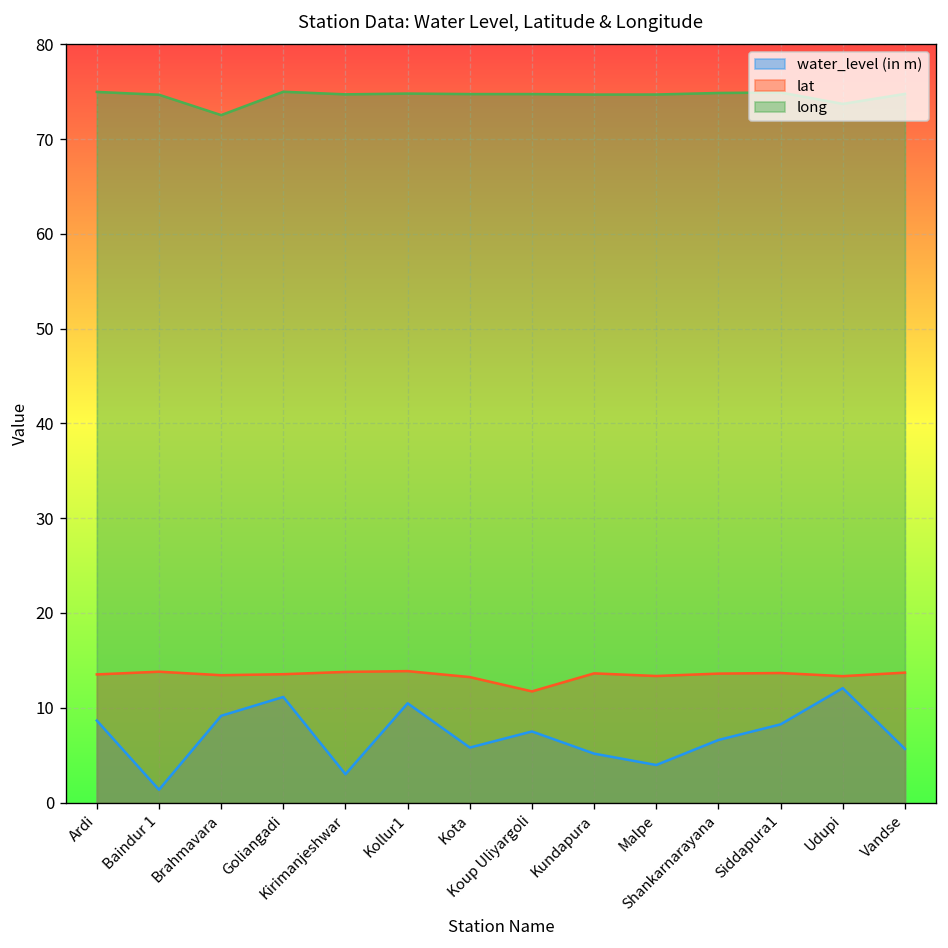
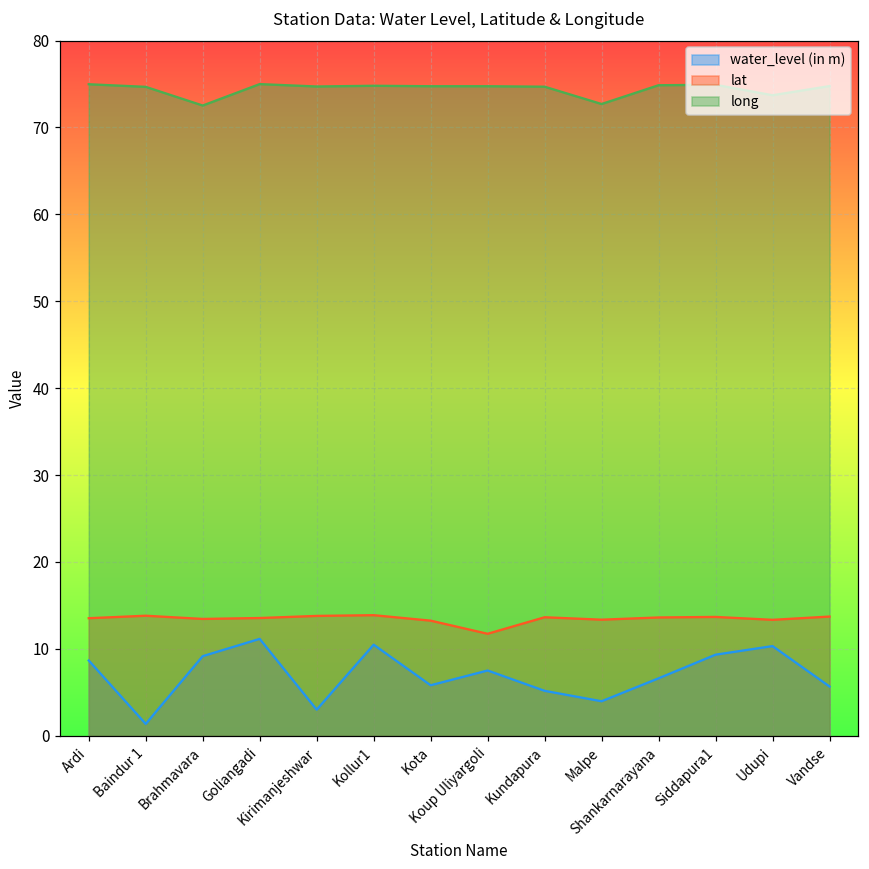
  {
    "water_level (in m)": {
      "Ardi": 9,
      "Baindur 1": 1,
      "Brahmavara": 9,
      "Goliangadi": 11,
      "Kirimanjeshwar": 3,
      "Kollur1": 10,
      "Kota": 6,
      "Koup Uliyargoli": 8,
      "Kundapura": 5,
      "Malpe": 4,
      "Shankarnarayana": 7,
-     "Siddapura1": 8,
-     "Udupi": 12,
+     "Siddapura1": 9,
+     "Udupi": 10,
      "Vandse": 6
    },
    "lat": {
      "Ardi": 14,
      "Baindur 1": 14,
      "Brahmavara": 13,
      "Goliangadi": 14,
      "Kirimanjeshwar": 14,
      "Kollur1": 14,
      "Kota": 13,
      "Koup Uliyargoli": 12,
      "Kundapura": 14,
      "Malpe": 13,
      "Shankarnarayana": 14,
      "Siddapura1": 14,
      "Udupi": 13,
      "Vandse": 14
    },
    "long": {
      "Ardi": 75,
      "Baindur 1": 75,
      "Brahmavara": 73,
      "Goliangadi": 75,
      "Kirimanjeshwar": 75,
      "Kollur1": 75,
      "Kota": 75,
      "Koup Uliyargoli": 75,
      "Kundapura": 75,
-     "Malpe": 75,
+     "Malpe": 73,
      "Shankarnarayana": 75
    }
  }
